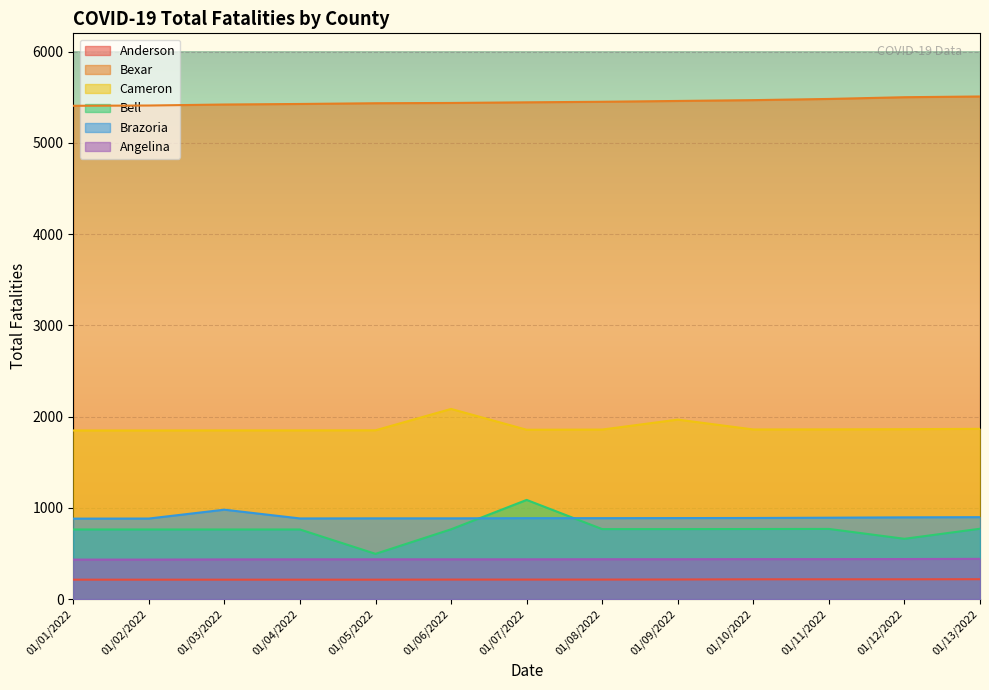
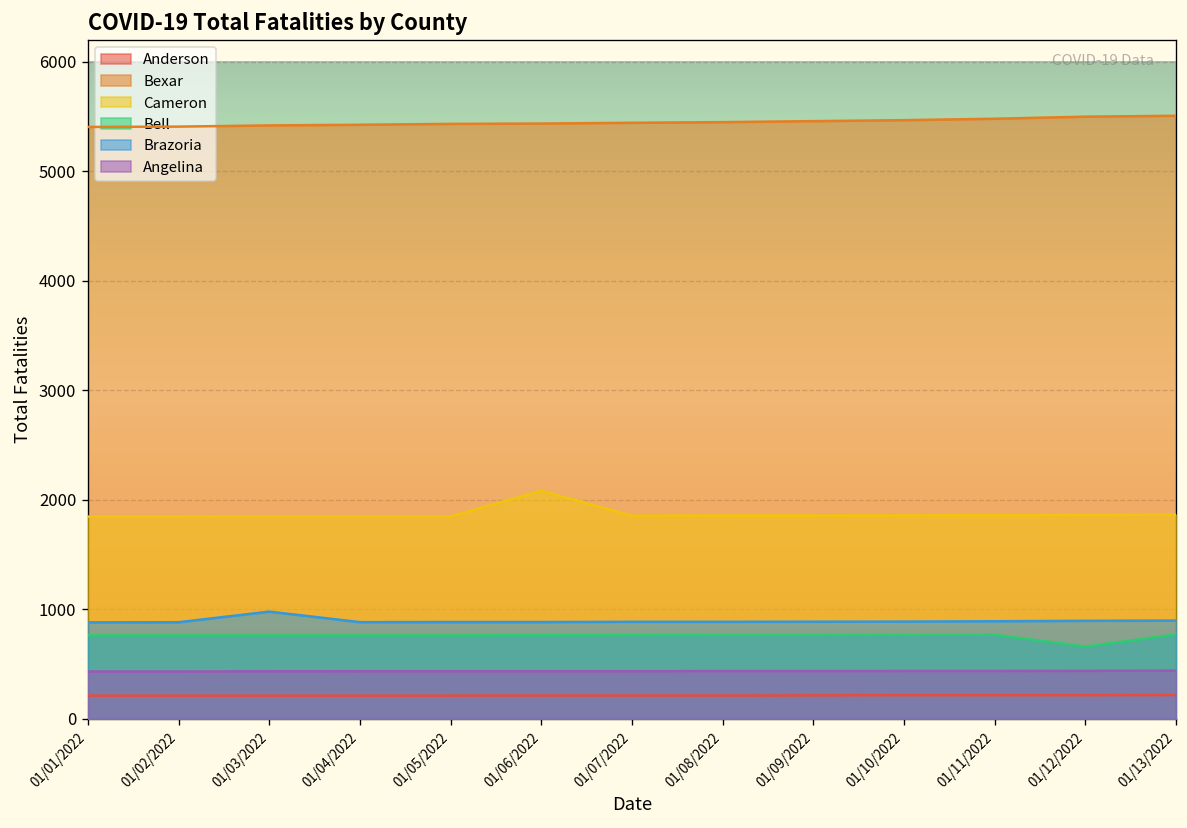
  {
    "Cameron": {
      "01/01/2022": 1800,
      "01/02/2022": 1800,
      "01/03/2022": 1800,
      "01/04/2022": 1800,
      "01/05/2022": 1900,
      "01/06/2022": 2100,
      "01/07/2022": 1900,
      "01/08/2022": 1900,
-     "01/09/2022": 2000,
+     "01/09/2022": 1900,
      "01/10/2022": 1900,
      "01/11/2022": 1900,
      "01/12/2022": 1900,
      "01/13/2022": 1900
    },
    "Bell": {
      "01/01/2022": 800,
      "01/02/2022": 800,
      "01/03/2022": 800,
      "01/04/2022": 800,
-     "01/05/2022": 500,
+     "01/05/2022": 800,
      "01/06/2022": 800,
-     "01/07/2022": 1100,
+     "01/07/2022": 800,
      "01/08/2022": 800,
      "01/09/2022": 800,
      "01/10/2022": 800,
      "01/11/2022": 800,
      "01/12/2022": 700,
      "01/13/2022": 800
    },
    "Brazoria": {
      "01/01/2022": 900,
      "01/02/2022": 900,
      "01/03/2022": 1000,
      "01/04/2022": 900,
      "01/05/2022": 900,
      "01/06/2022": 900,
      "01/07/2022": 900,
      "01/08/2022": 900,
      "01/09/2022": 900,
      "01/10/2022": 900,
      "01/11/2022": 900,
      "01/12/2022": 900,
      "01/13/2022": 900
    },
    "Angelina": {
      "01/01/2022": 400,
      "01/02/2022": 400,
      "01/03/2022": 400,
      "01/04/2022": 400,
      "01/05/2022": 400,
      "01/06/2022": 400,
      "01/07/2022": 400,
      "01/08/2022": 400,
      "01/09/2022": 400,
      "01/10/2022": 400,
      "01/11/2022": 400,
      "01/12/2022": 400,
      "01/13/2022": 400
    }
  }
